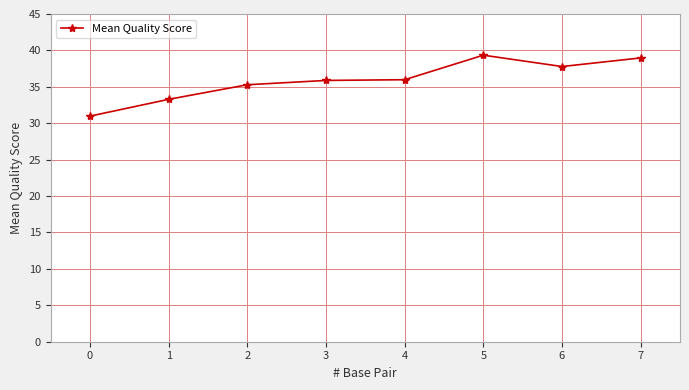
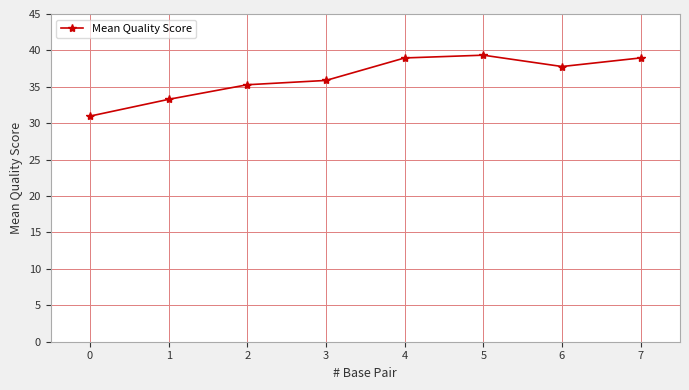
  {
    "0": 31,
    "1": 33,
    "2": 35,
    "3": 36,
-   "4": 36,
+   "4": 39,
    "5": 39,
    "6": 38,
    "7": 39
  }
